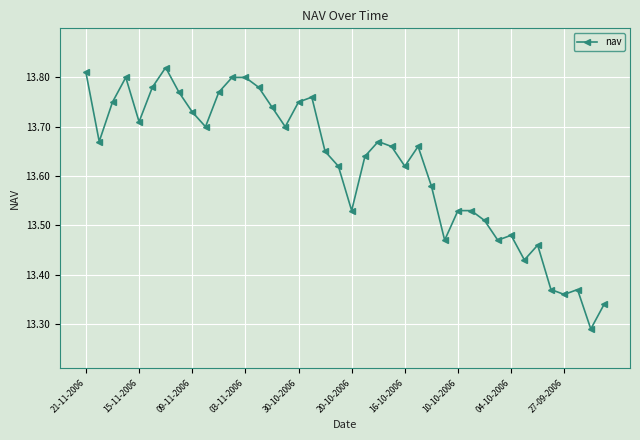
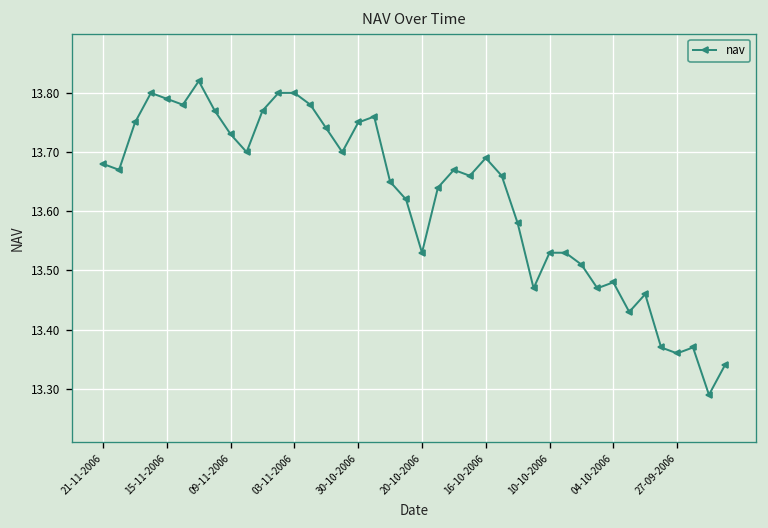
  {
-   "21-11-2006": 13.81,
-   "15-11-2006": 13.71,
+   "21-11-2006": 13.68,
+   "15-11-2006": 13.79,
    "09-11-2006": 13.73,
    "03-11-2006": 13.80,
    "30-10-2006": 13.75,
    "20-10-2006": 13.53,
-   "16-10-2006": 13.62,
+   "16-10-2006": 13.69,
    "10-10-2006": 13.53,
    "04-10-2006": 13.48,
    "27-09-2006": 13.36
  }
